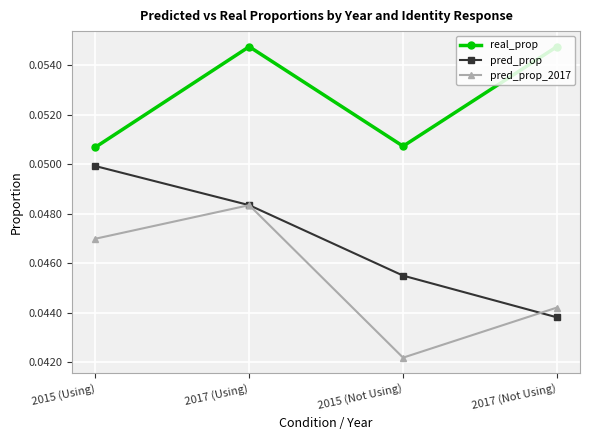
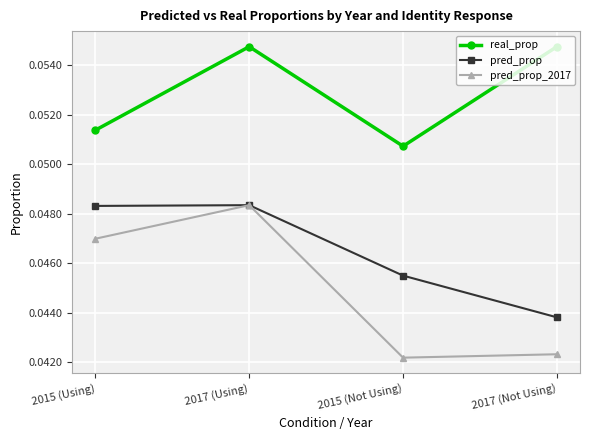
  {
    "real_prop": {
-     "2015 (Using)": 0.0507,
+     "2015 (Using)": 0.0514,
      "2017 (Using)": 0.0547,
      "2015 (Not Using)": 0.0507
    },
    "pred_prop": {
-     "2015 (Using)": 0.0499,
+     "2015 (Using)": 0.0483,
      "2015 (Not Using)": 0.0455,
      "2017 (Not Using)": 0.0438
    },
    "pred_prop_2017": {
      "2015 (Using)": 0.0470,
      "2015 (Not Using)": 0.0422,
-     "2017 (Not Using)": 0.0442
+     "2017 (Not Using)": 0.0423
    }
  }
